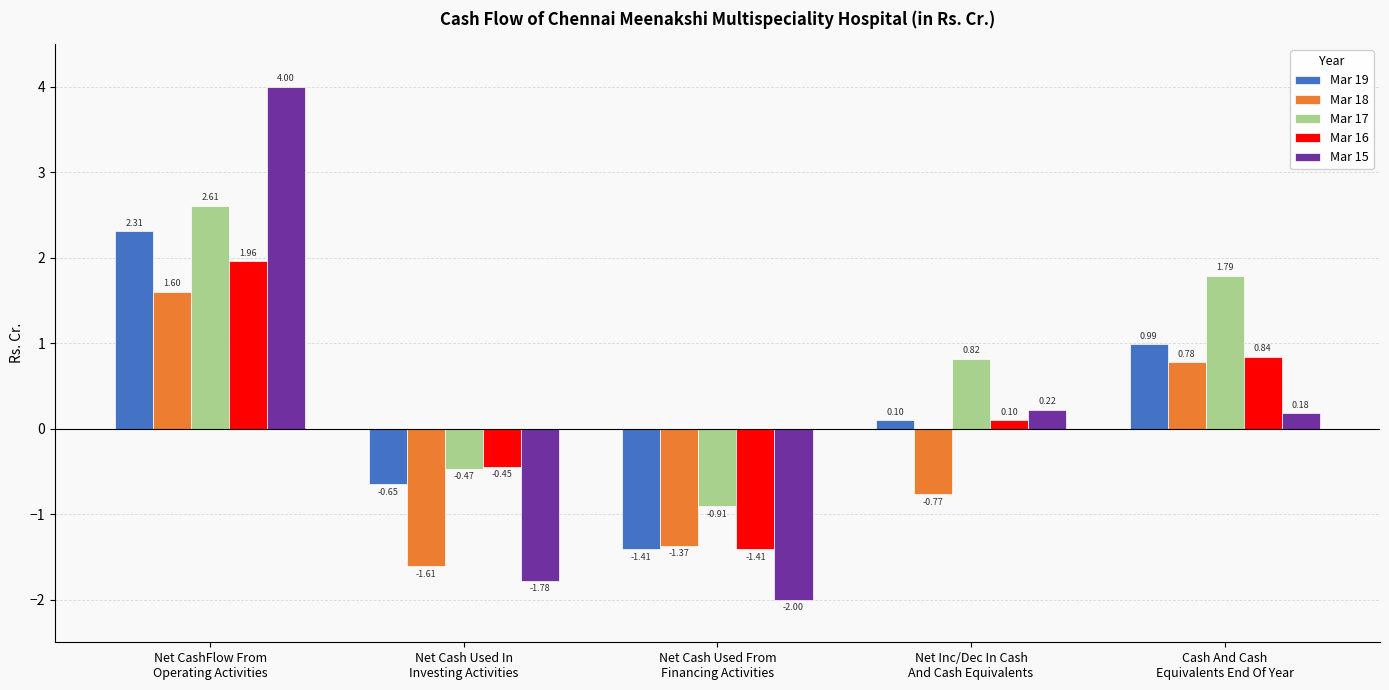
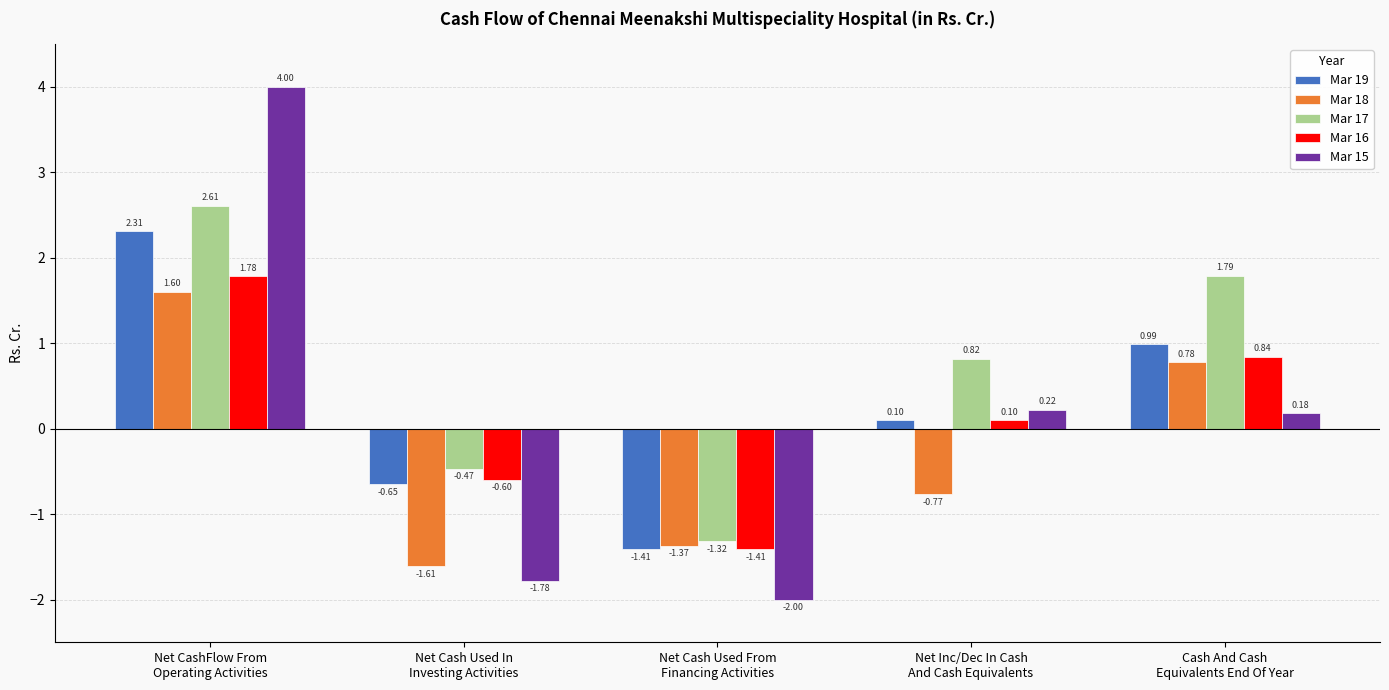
  {
    "Mar 19": {
      "Net CashFlow From Operating Activities": 2.31,
      "Net Cash Used In Investing Activities": -0.65,
      "Net Cash Used From Financing Activities": -1.41,
      "Net Inc/Dec In Cash And Cash Equivalents": 0.10,
      "Cash And Cash Equivalents End Of Year": 0.99
    },
    "Mar 18": {
      "Net CashFlow From Operating Activities": 1.60,
      "Net Cash Used In Investing Activities": -1.61,
      "Net Cash Used From Financing Activities": -1.37,
      "Net Inc/Dec In Cash And Cash Equivalents": -0.77,
      "Cash And Cash Equivalents End Of Year": 0.78
    },
    "Mar 17": {
      "Net CashFlow From Operating Activities": 2.61,
      "Net Cash Used In Investing Activities": -0.47,
-     "Net Cash Used From Financing Activities": -0.91,
+     "Net Cash Used From Financing Activities": -1.32,
      "Net Inc/Dec In Cash And Cash Equivalents": 0.82,
      "Cash And Cash Equivalents End Of Year": 1.79
    },
    "Mar 16": {
-     "Net CashFlow From Operating Activities": 1.96,
-     "Net Cash Used In Investing Activities": -0.45,
+     "Net CashFlow From Operating Activities": 1.78,
+     "Net Cash Used In Investing Activities": -0.60,
      "Net Cash Used From Financing Activities": -1.41,
      "Net Inc/Dec In Cash And Cash Equivalents": 0.10,
      "Cash And Cash Equivalents End Of Year": 0.84
    },
    "Mar 15": {
      "Net CashFlow From Operating Activities": 4.00,
      "Net Cash Used In Investing Activities": -1.78,
      "Net Cash Used From Financing Activities": -2.00,
      "Net Inc/Dec In Cash And Cash Equivalents": 0.22,
      "Cash And Cash Equivalents End Of Year": 0.18
    }
  }
